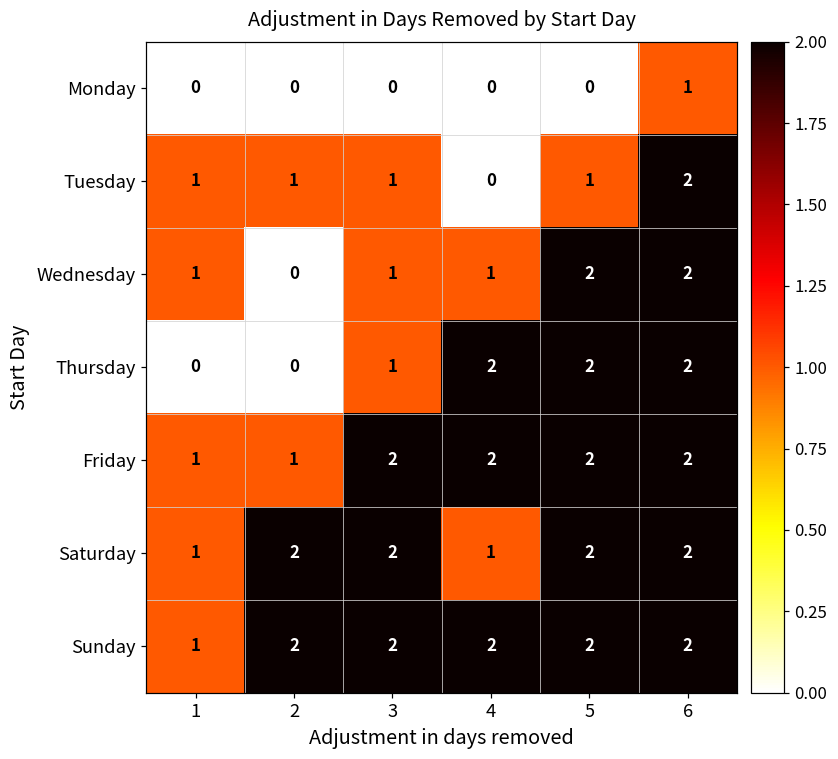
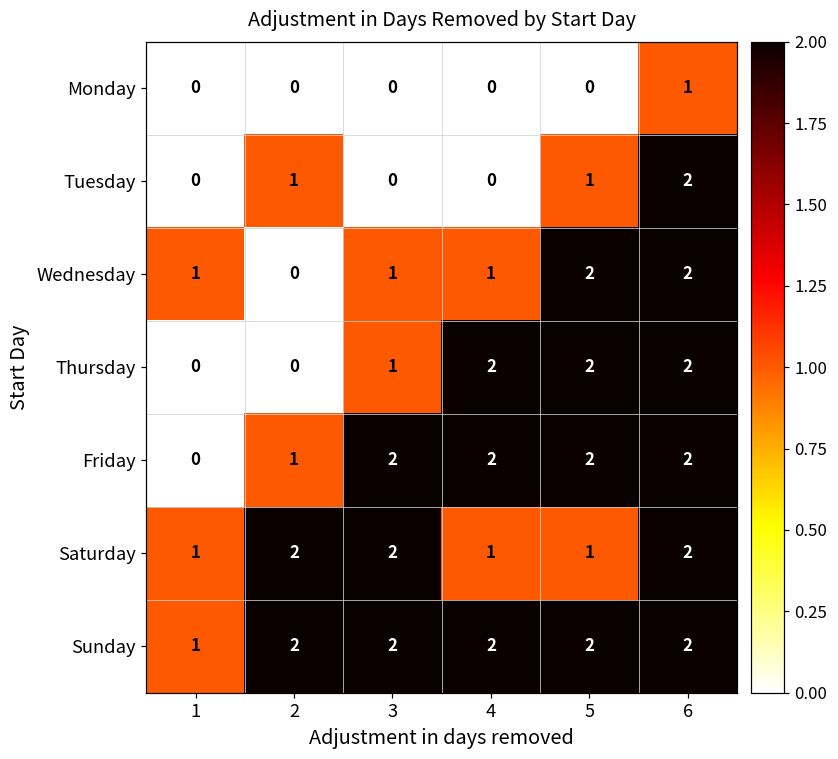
  {
    "Monday": {
      "1": 0,
      "2": 0,
      "3": 0,
      "4": 0,
      "5": 0,
      "6": 1
    },
    "Tuesday": {
-     "1": 1,
+     "1": 0,
      "2": 1,
-     "3": 1,
+     "3": 0,
      "4": 0,
      "5": 1,
      "6": 2
    },
    "Wednesday": {
      "1": 1,
      "2": 0,
      "3": 1,
      "4": 1,
      "5": 2,
      "6": 2
    },
    "Thursday": {
      "1": 0,
      "2": 0,
      "3": 1,
      "4": 2,
      "5": 2,
      "6": 2
    },
    "Friday": {
-     "1": 1,
+     "1": 0,
      "2": 1,
      "3": 2,
      "4": 2,
      "5": 2,
      "6": 2
    },
    "Saturday": {
      "1": 1,
      "2": 2,
      "3": 2,
      "4": 1,
-     "5": 2,
+     "5": 1,
      "6": 2
    },
    "Sunday": {
      "1": 1,
      "2": 2,
      "3": 2,
      "4": 2,
      "5": 2,
      "6": 2
    }
  }
